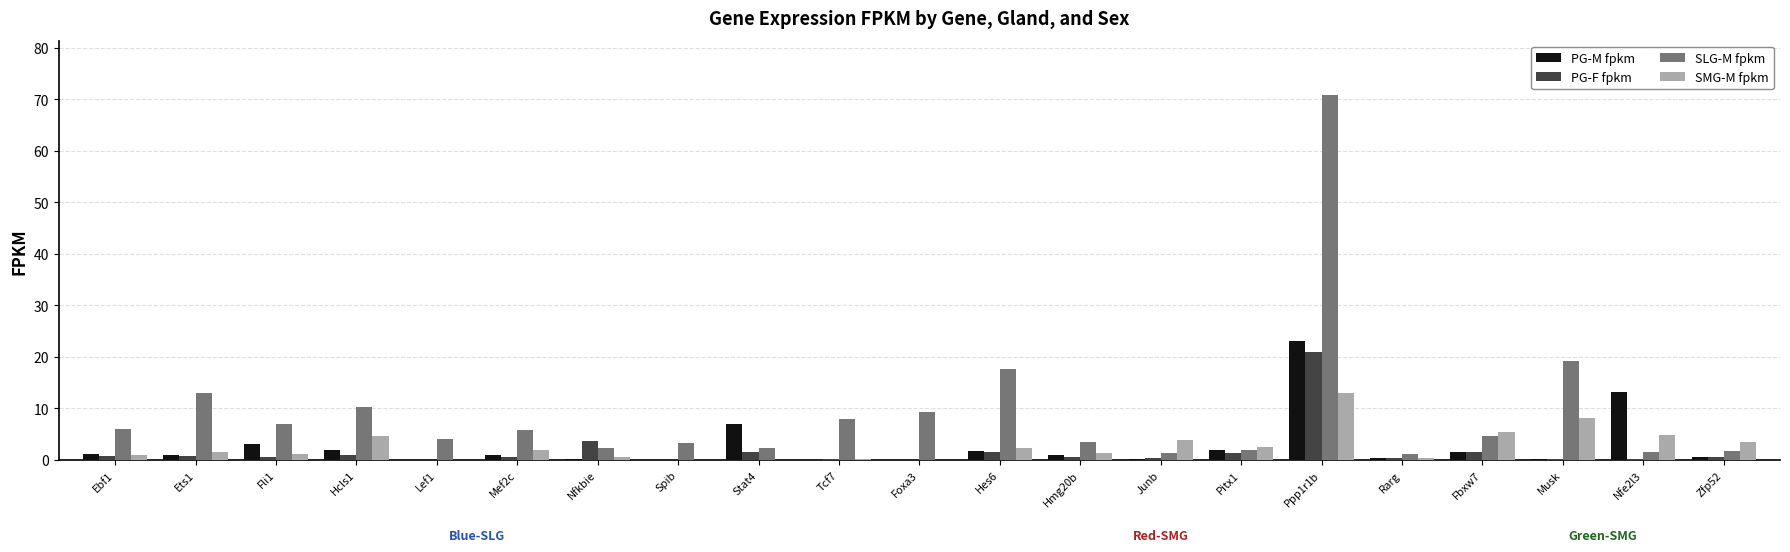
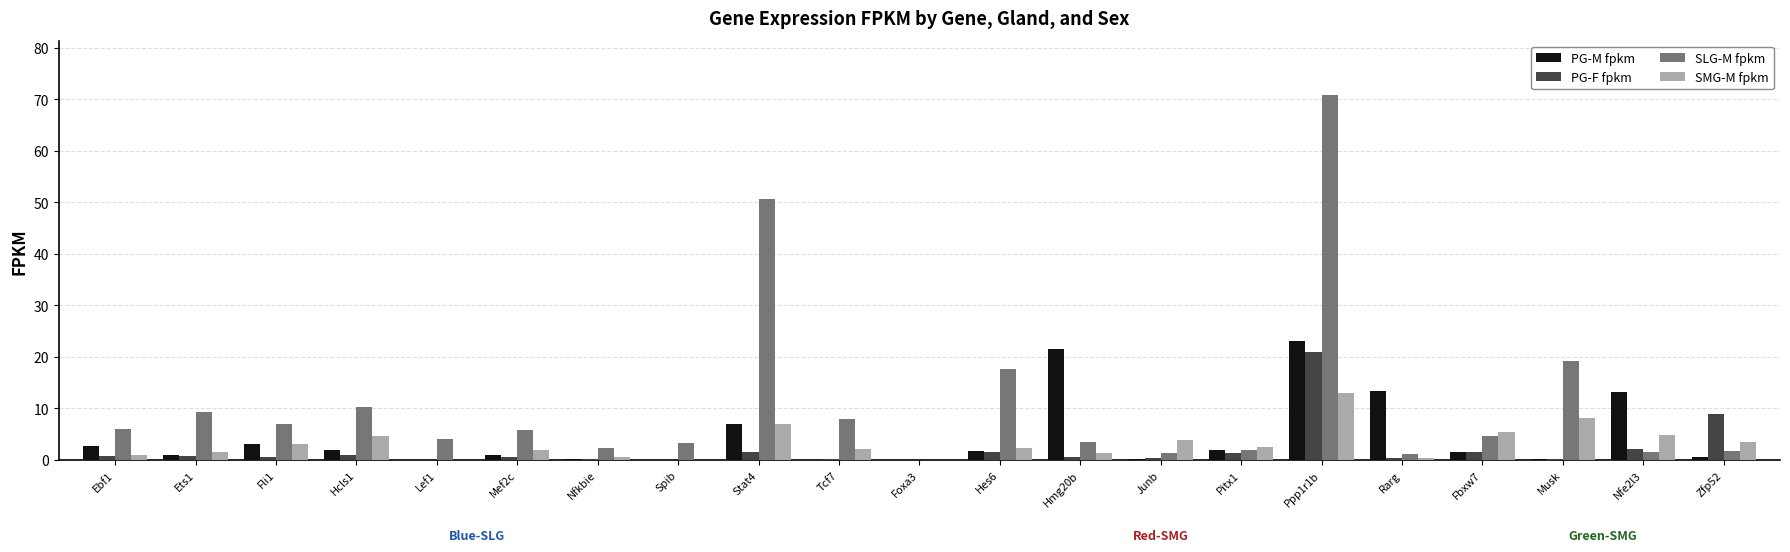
  {
    "PG-M fpkm": {
-     "Ebf1": 1,
+     "Ebf1": 3,
      "Ets1": 1,
      "Fli1": 3,
      "Hcls1": 2,
      "Mef2c": 1,
      "Stat4": 7,
      "Foxa3": 0,
      "Hes6": 2,
-     "Hmg20b": 1,
+     "Hmg20b": 21,
      "Pitx1": 2,
      "Ppp1r1b": 23,
-     "Rarg": 0,
+     "Rarg": 13,
      "Fbxw7": 1,
      "Nfe2l3": 13,
      "Zfp52": 0
    },
    "PG-F fpkm": {
      "Ebf1": 1,
      "Ets1": 1,
      "Fli1": 1,
      "Hcls1": 1,
      "Lef1": 0,
      "Mef2c": 1,
-     "Nfkbie": 4,
+     "Nfkbie": 0,
      "Stat4": 2,
      "Foxa3": 0,
      "Hes6": 1,
      "Hmg20b": 1,
      "Pitx1": 1,
      "Ppp1r1b": 21,
      "Fbxw7": 2,
-     "Nfe2l3": 0,
-     "Zfp52": 1
+     "Nfe2l3": 2,
+     "Zfp52": 9
    },
    "SLG-M fpkm": {
      "Ebf1": 6,
-     "Ets1": 13,
+     "Ets1": 9,
      "Fli1": 7,
      "Hcls1": 10,
      "Lef1": 4,
      "Mef2c": 6,
      "Nfkbie": 2,
      "Spib": 3,
-     "Stat4": 2,
+     "Stat4": 51,
      "Tcf7": 8,
-     "Foxa3": 9,
+     "Foxa3": 0,
      "Hes6": 18,
      "Hmg20b": 3,
      "Junb": 1,
      "Pitx1": 2,
      "Ppp1r1b": 71,
      "Rarg": 1,
      "Fbxw7": 5,
      "Musk": 19,
      "Nfe2l3": 1,
      "Zfp52": 2
    },
    "SMG-M fpkm": {
      "Ebf1": 1,
      "Ets1": 1,
-     "Fli1": 1,
+     "Fli1": 3,
      "Hcls1": 5,
      "Mef2c": 2,
      "Nfkbie": 1,
-     "Stat4": 0,
-     "Tcf7": 0,
+     "Stat4": 7,
+     "Tcf7": 2,
      "Foxa3": 0,
      "Hes6": 2,
      "Hmg20b": 1,
      "Junb": 4,
      "Pitx1": 3,
      "Ppp1r1b": 13,
      "Fbxw7": 5,
      "Musk": 8,
      "Nfe2l3": 5,
      "Zfp52": 3
    }
  }
